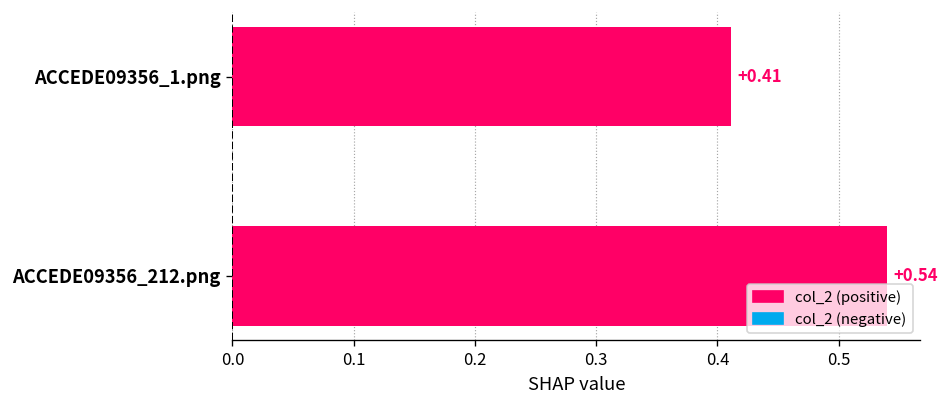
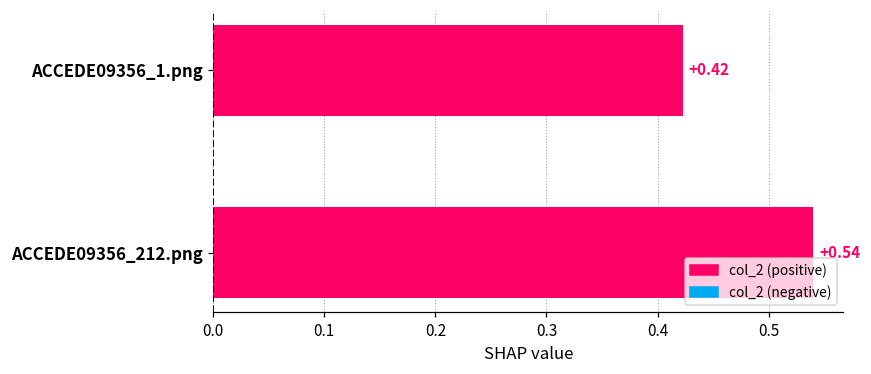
  {
-   "ACCEDE09356_1.png": "+0.41"
+   "ACCEDE09356_1.png": "+0.42"
  }
